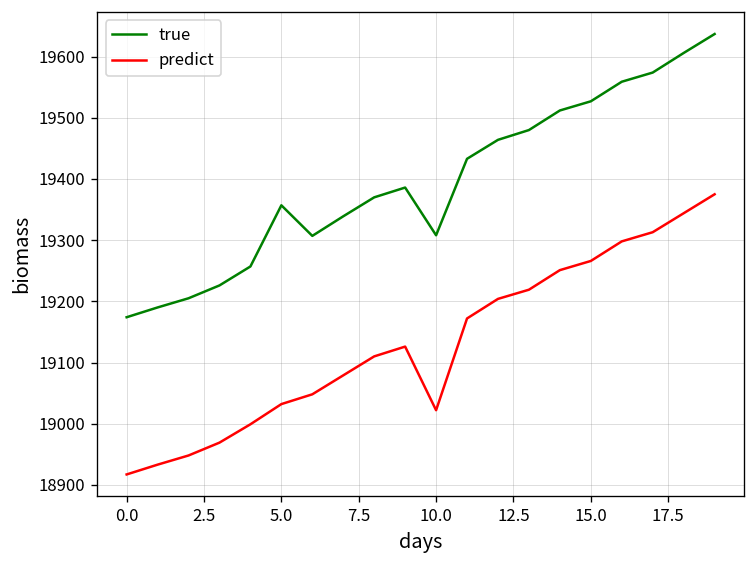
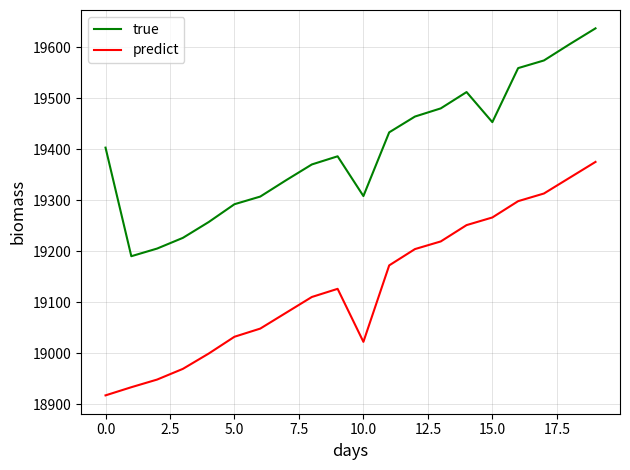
  {
    "true": {
-     "0.0": 19170,
-     "5.0": 19360,
+     "0.0": 19400,
+     "5.0": 19290,
      "10.0": 19310,
-     "15.0": 19530
+     "15.0": 19450
    },
    "predict": {
      "0.0": 18920,
      "5.0": 19030,
      "10.0": 19020,
      "15.0": 19270
    }
  }
